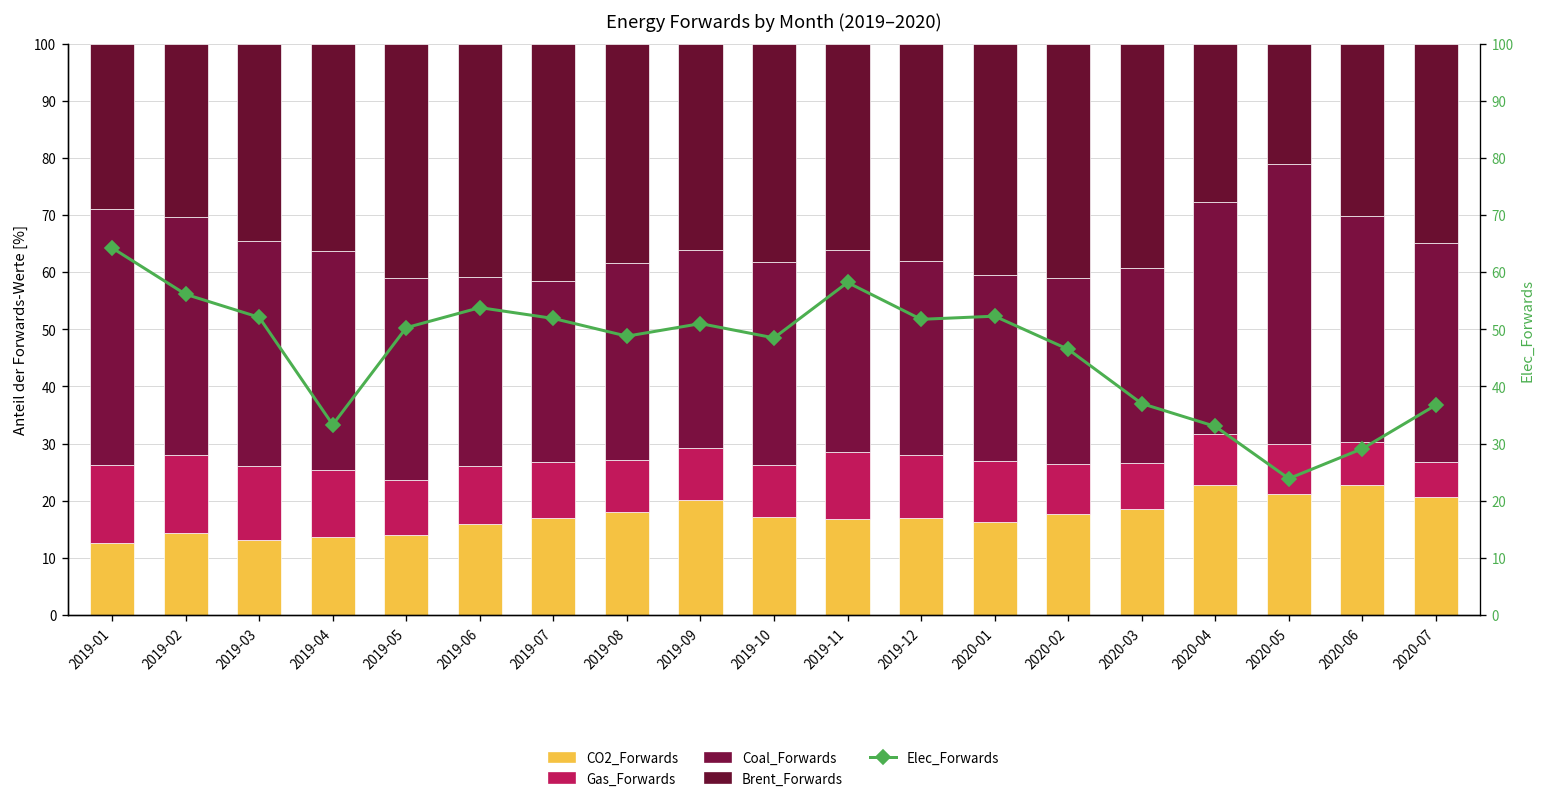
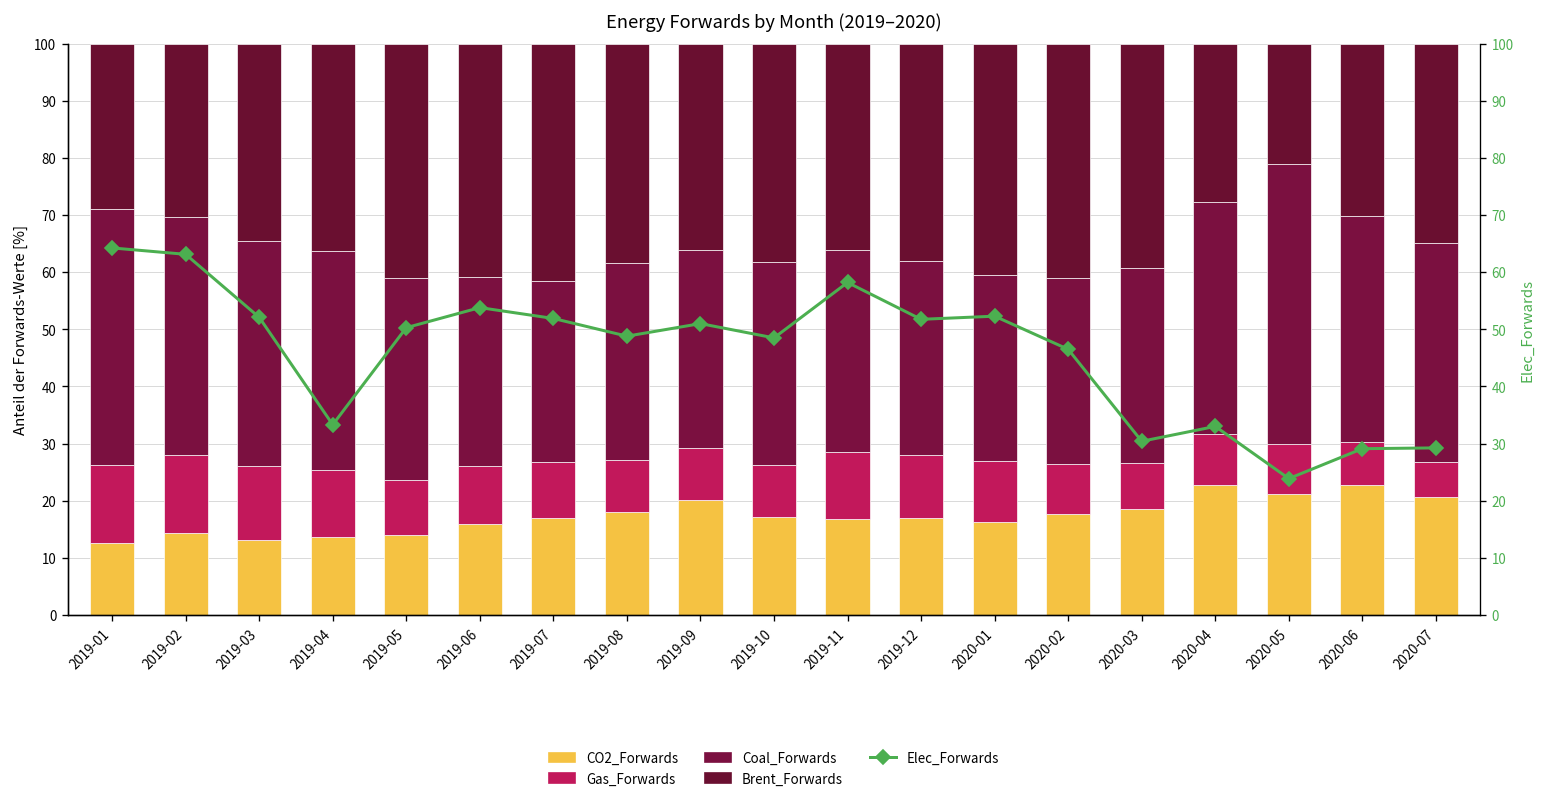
  {
    "CO2_Forwards": {
      "2019-01": 13,
      "2019-02": 14,
      "2019-03": 13,
      "2019-04": 14,
      "2019-05": 14,
      "2019-06": 16,
      "2019-07": 17,
      "2019-08": 18,
      "2019-09": 20,
      "2019-10": 17,
      "2019-11": 17,
      "2019-12": 17,
      "2020-01": 16,
      "2020-02": 18,
      "2020-03": 19,
      "2020-04": 23,
      "2020-05": 21,
      "2020-06": 23,
      "2020-07": 21
    },
    "Gas_Forwards": {
      "2019-01": 14,
      "2019-02": 14,
      "2019-03": 13,
      "2019-04": 12,
      "2019-05": 10,
      "2019-06": 10,
      "2019-07": 10,
      "2019-08": 9,
      "2019-09": 9,
      "2019-10": 9,
      "2019-11": 12,
      "2019-12": 11,
      "2020-01": 11,
      "2020-02": 9,
      "2020-03": 8,
      "2020-04": 9,
      "2020-05": 9,
      "2020-06": 8,
      "2020-07": 6
    },
    "Elec_Forwards": {
      "2019-01": 64,
-     "2019-02": 56,
+     "2019-02": 63,
      "2019-03": 52,
      "2019-04": 33,
      "2019-05": 50,
      "2019-06": 54,
      "2019-07": 52,
      "2019-08": 49,
      "2019-09": 51,
      "2019-10": 49,
      "2019-11": 58,
      "2019-12": 52,
      "2020-01": 52,
      "2020-02": 47,
-     "2020-03": 37,
+     "2020-03": 30,
      "2020-04": 33,
      "2020-05": 24,
      "2020-06": 29,
-     "2020-07": 37
+     "2020-07": 29
    }
  }
